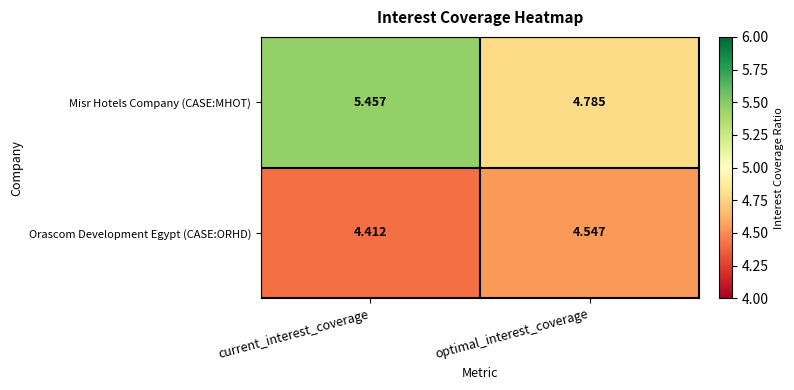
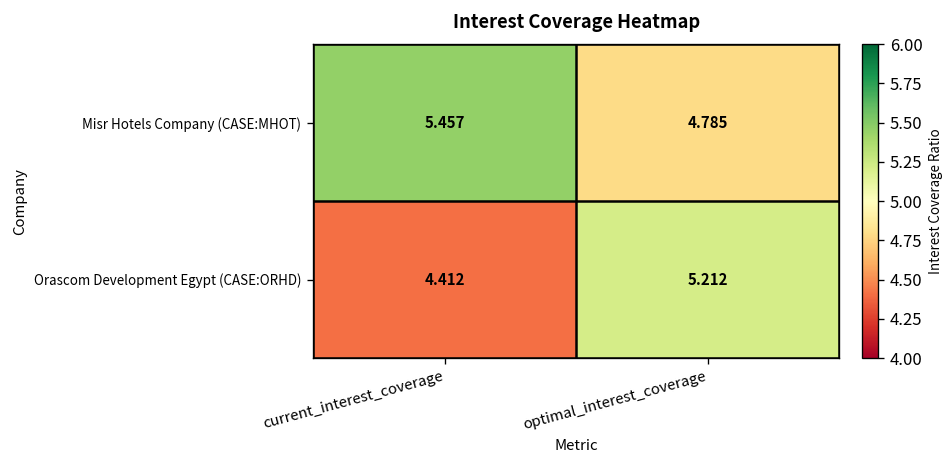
  {
    "Misr Hotels Company (CASE:MHOT)": {
      "current_interest_coverage": 5.457,
      "optimal_interest_coverage": 4.785
    },
    "Orascom Development Egypt (CASE:ORHD)": {
      "current_interest_coverage": 4.412,
-     "optimal_interest_coverage": 4.547
+     "optimal_interest_coverage": 5.212
    }
  }
